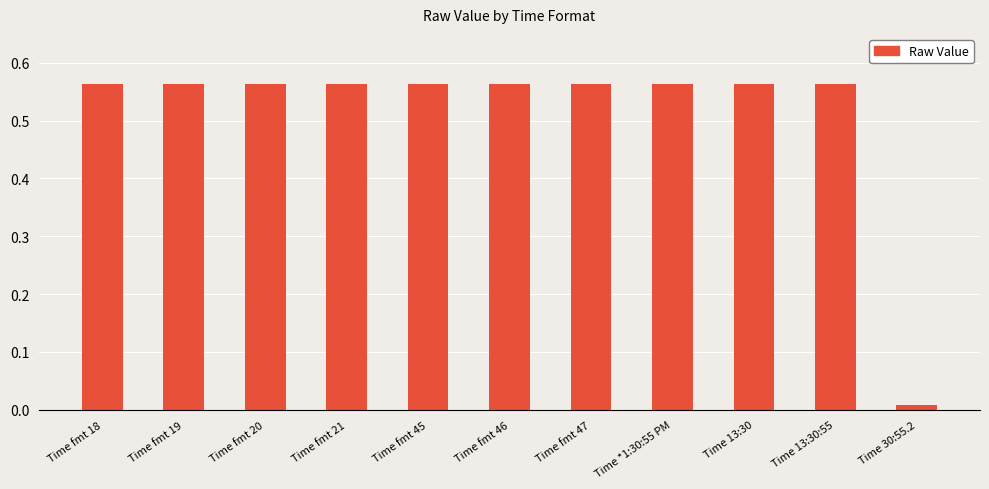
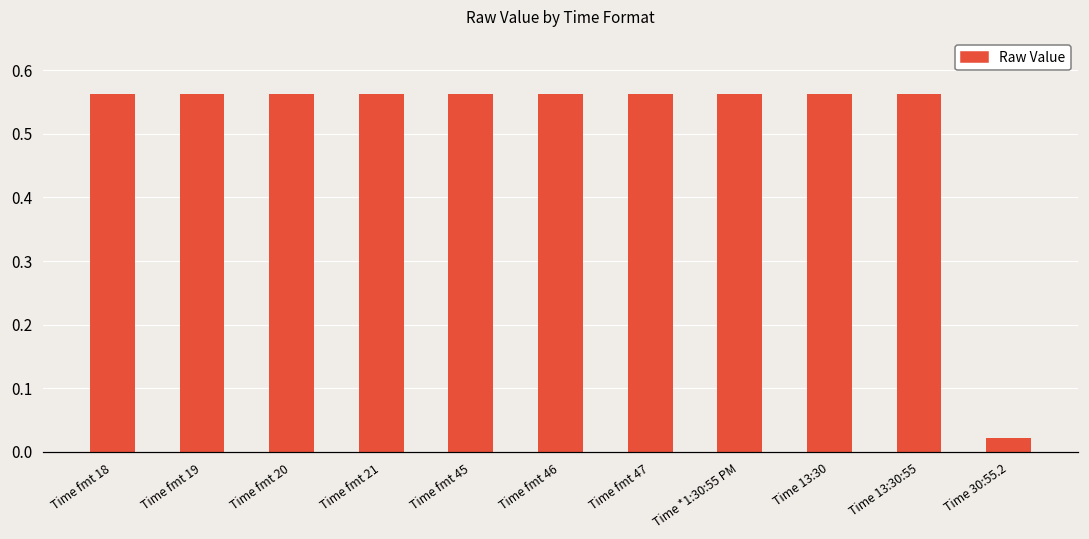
  {
    "Time fmt 18": 0.56,
    "Time fmt 19": 0.56,
    "Time fmt 20": 0.56,
    "Time fmt 21": 0.56,
    "Time fmt 45": 0.56,
    "Time fmt 46": 0.56,
    "Time fmt 47": 0.56,
    "Time *1:30:55 PM": 0.56,
    "Time 13:30": 0.56,
    "Time 13:30:55": 0.56,
-   "Time 30:55.2": 0.01
+   "Time 30:55.2": 0.02
  }
